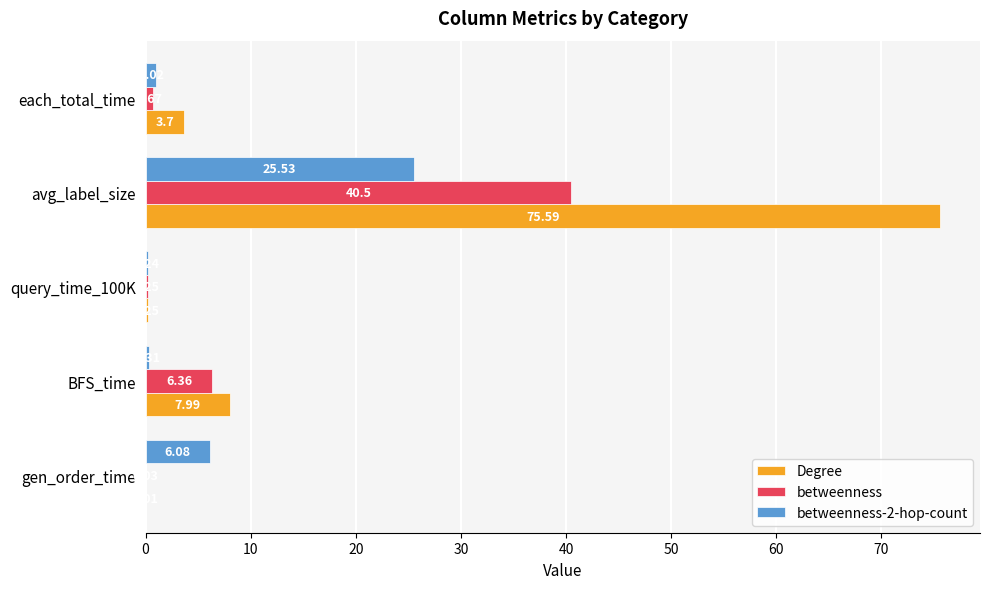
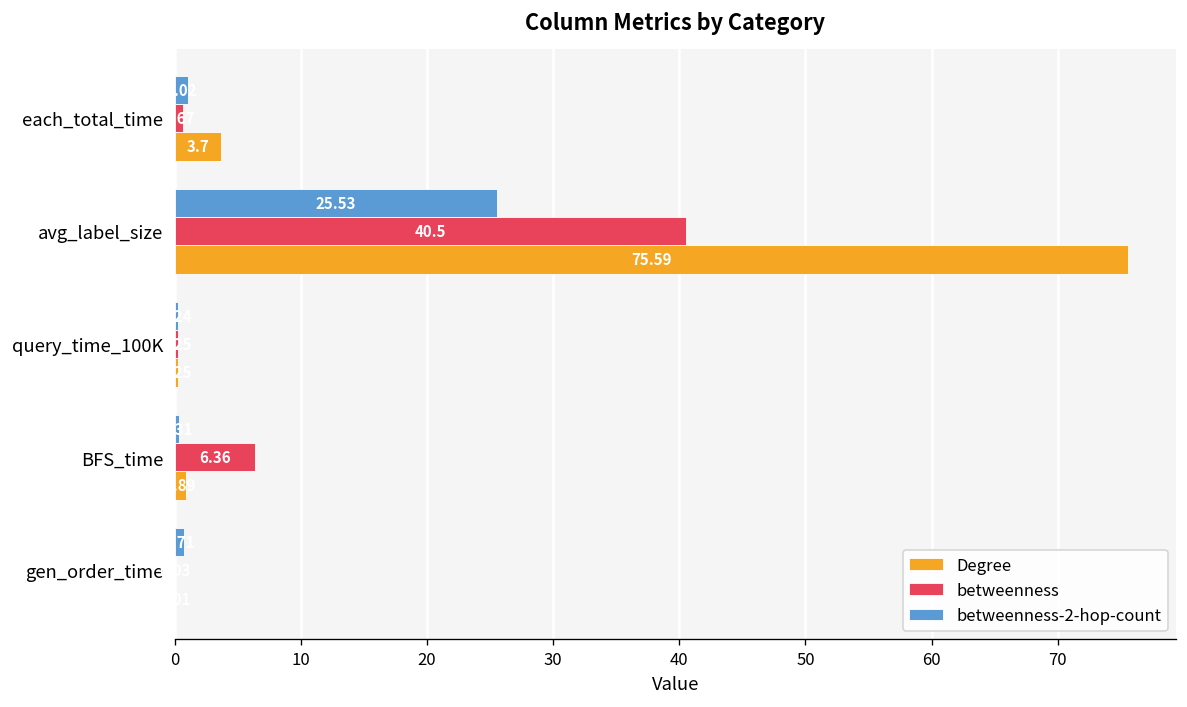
  {
    "Degree": {
      "query_time_100K": 0.3,
-     "BFS_time": 8.0
+     "BFS_time": 0.9
    },
    "betweenness": {
      "avg_label_size": 40.5,
      "BFS_time": 6.36
    },
    "betweenness-2-hop-count": {
      "each_total_time": 1.0,
      "query_time_100K": 0.2,
      "BFS_time": 0.3,
-     "gen_order_time": 6.1
+     "gen_order_time": 0.7
    }
  }
